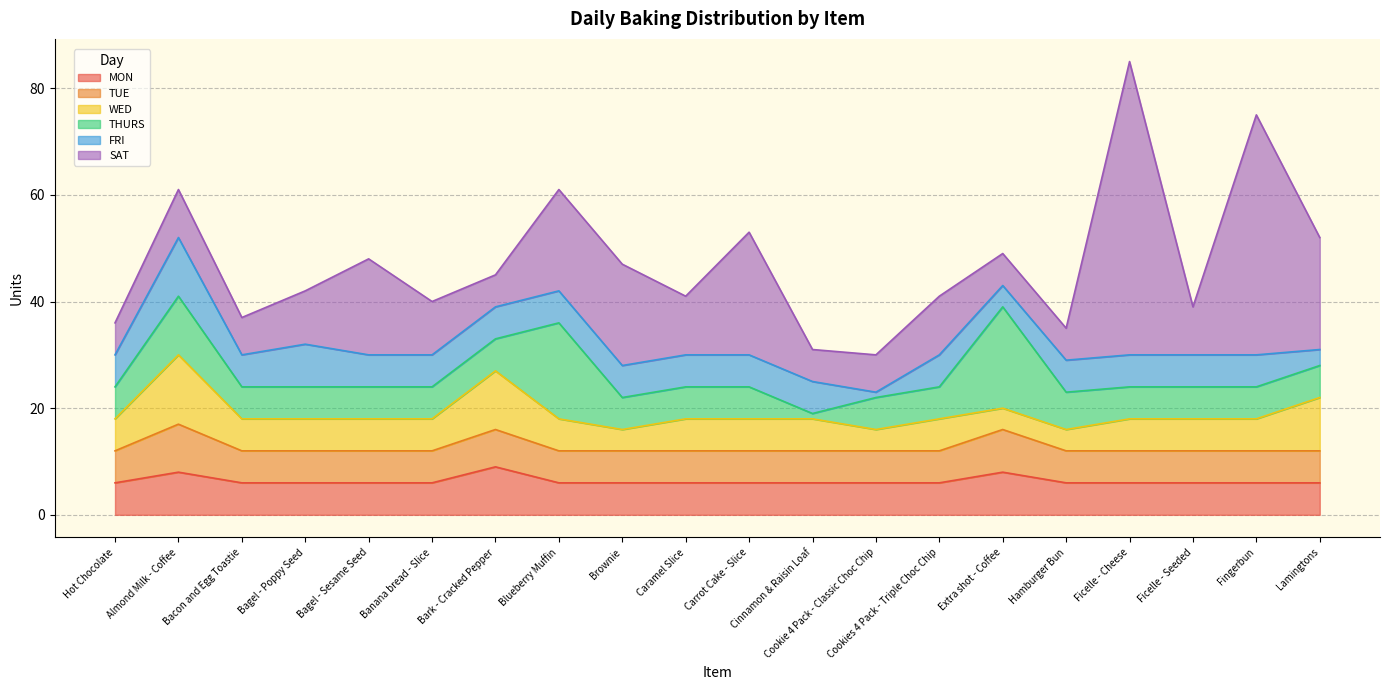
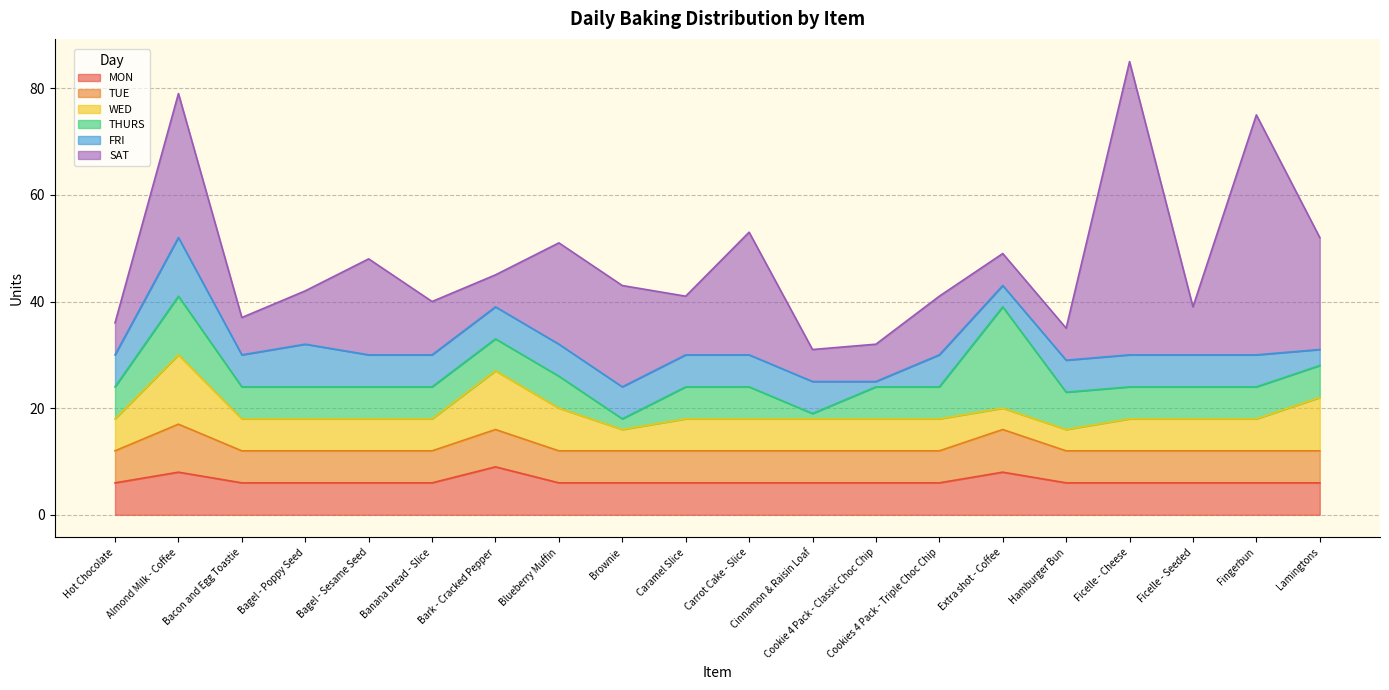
  {
    "WED": {
      "Hot Chocolate": 6,
      "Almond Milk - Coffee": 13,
      "Bacon and Egg Toastie": 6,
      "Bagel - Poppy Seed": 6,
      "Bagel - Sesame Seed": 6,
      "Banana bread - Slice": 6,
      "Bark - Cracked Pepper": 11,
-     "Blueberry Muffin": 6,
+     "Blueberry Muffin": 8,
      "Brownie": 4,
      "Caramel Slice": 6,
      "Carrot Cake - Slice": 6,
      "Cinnamon & Raisin Loaf": 6,
-     "Cookie 4 Pack - Classic Choc Chip": 4,
+     "Cookie 4 Pack - Classic Choc Chip": 6,
      "Cookies 4 Pack - Triple Choc Chip": 6,
      "Extra shot - Coffee": 4,
      "Hamburger Bun": 4,
      "Ficelle - Cheese": 6,
      "Ficelle - Seeded": 6,
      "Fingerbun": 6,
      "Lamingtons": 10
    },
    "THURS": {
      "Hot Chocolate": 6,
      "Almond Milk - Coffee": 11,
      "Bacon and Egg Toastie": 6,
      "Bagel - Poppy Seed": 6,
      "Bagel - Sesame Seed": 6,
      "Banana bread - Slice": 6,
      "Bark - Cracked Pepper": 6,
-     "Blueberry Muffin": 18,
-     "Brownie": 6,
+     "Blueberry Muffin": 6,
+     "Brownie": 2,
      "Caramel Slice": 6,
      "Carrot Cake - Slice": 6,
      "Cinnamon & Raisin Loaf": 1,
      "Cookie 4 Pack - Classic Choc Chip": 6,
      "Cookies 4 Pack - Triple Choc Chip": 6,
      "Extra shot - Coffee": 19,
      "Hamburger Bun": 7,
      "Ficelle - Cheese": 6,
      "Ficelle - Seeded": 6,
      "Fingerbun": 6,
      "Lamingtons": 6
    },
    "FRI": {
      "Hot Chocolate": 6,
      "Almond Milk - Coffee": 11,
      "Bacon and Egg Toastie": 6,
      "Bagel - Poppy Seed": 8,
      "Bagel - Sesame Seed": 6,
      "Banana bread - Slice": 6,
      "Bark - Cracked Pepper": 6,
      "Blueberry Muffin": 6,
      "Brownie": 6,
      "Caramel Slice": 6,
      "Carrot Cake - Slice": 6,
      "Cinnamon & Raisin Loaf": 6,
      "Cookie 4 Pack - Classic Choc Chip": 1,
      "Cookies 4 Pack - Triple Choc Chip": 6,
      "Extra shot - Coffee": 4,
      "Hamburger Bun": 6,
      "Ficelle - Cheese": 6,
      "Ficelle - Seeded": 6,
      "Fingerbun": 6,
      "Lamingtons": 3
    },
    "SAT": {
      "Hot Chocolate": 6,
-     "Almond Milk - Coffee": 9,
+     "Almond Milk - Coffee": 27,
      "Bacon and Egg Toastie": 7,
      "Bagel - Poppy Seed": 10,
      "Bagel - Sesame Seed": 18,
      "Banana bread - Slice": 10,
      "Bark - Cracked Pepper": 6,
      "Blueberry Muffin": 19,
      "Brownie": 19,
      "Caramel Slice": 11,
      "Carrot Cake - Slice": 23,
      "Cinnamon & Raisin Loaf": 6,
      "Cookie 4 Pack - Classic Choc Chip": 7,
      "Cookies 4 Pack - Triple Choc Chip": 11,
      "Extra shot - Coffee": 6,
      "Hamburger Bun": 6,
      "Ficelle - Cheese": 55,
      "Ficelle - Seeded": 9,
      "Fingerbun": 45,
      "Lamingtons": 21
    }
  }
